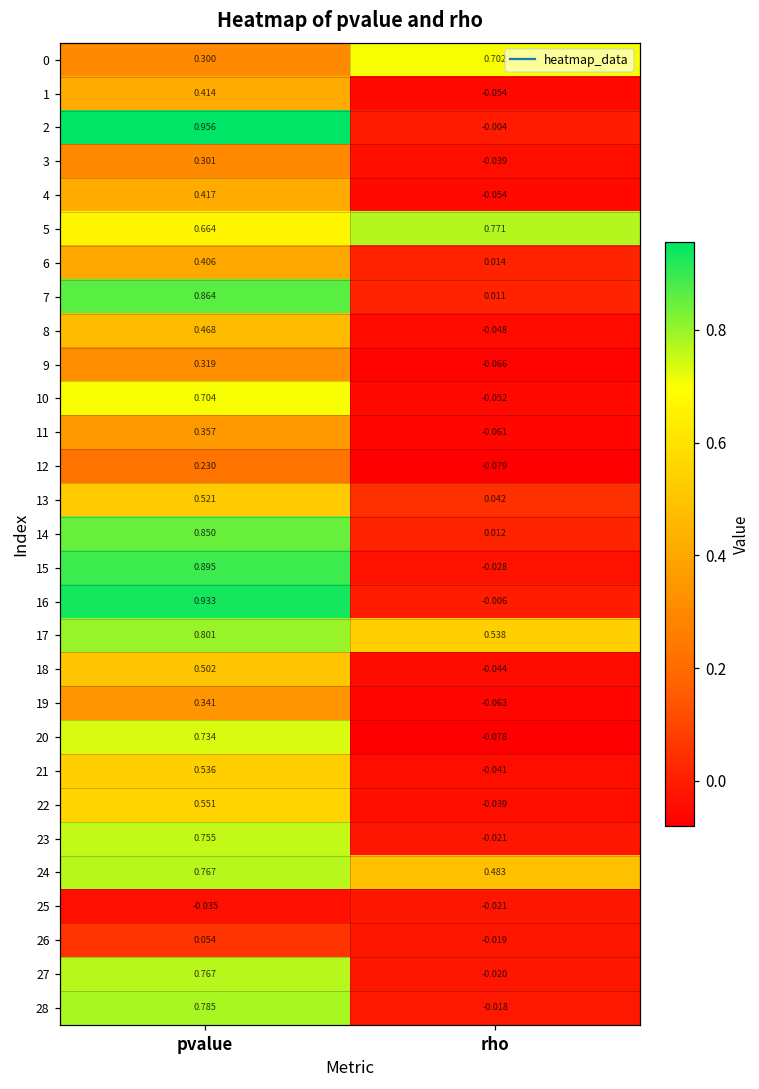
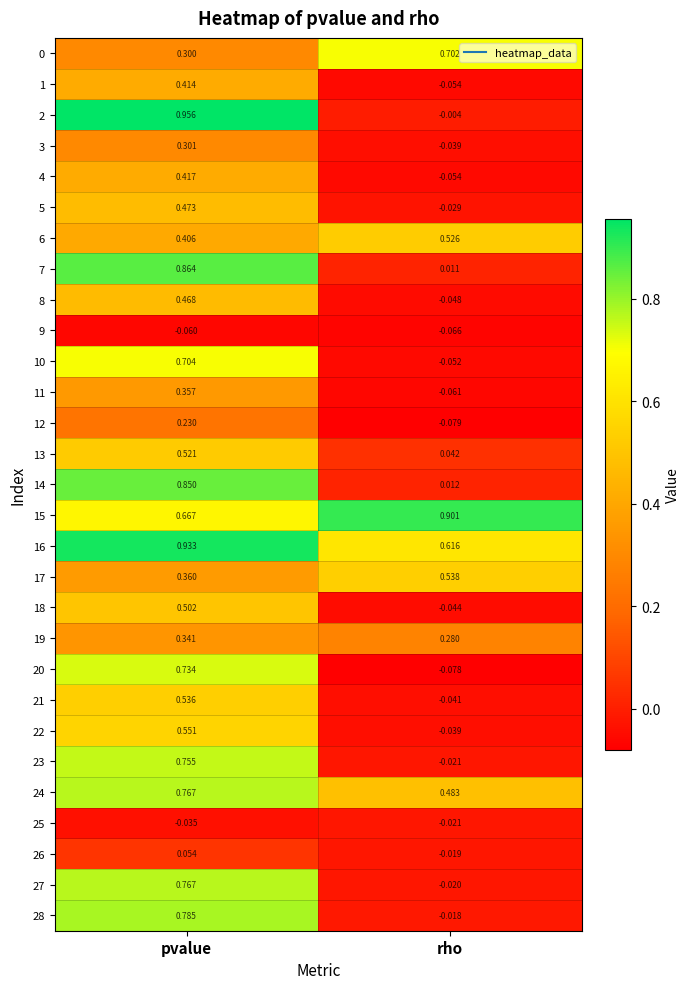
  {
    "0": {
      "pvalue": 0.300
    },
    "1": {
      "pvalue": 0.414,
      "rho": -0.054
    },
    "2": {
      "pvalue": 0.956,
      "rho": -0.004
    },
    "3": {
      "pvalue": 0.301,
      "rho": -0.039
    },
    "4": {
      "pvalue": 0.417,
      "rho": -0.054
    },
    "5": {
-     "pvalue": 0.664,
-     "rho": 0.771
+     "pvalue": 0.473,
+     "rho": -0.029
    },
    "6": {
      "pvalue": 0.406,
-     "rho": 0.014
+     "rho": 0.526
    },
    "7": {
      "pvalue": 0.864,
      "rho": 0.011
    },
    "8": {
      "pvalue": 0.468,
      "rho": -0.048
    },
    "9": {
-     "pvalue": 0.319,
+     "pvalue": -0.060,
      "rho": -0.066
    },
    "10": {
      "pvalue": 0.704,
      "rho": -0.052
    },
    "11": {
      "pvalue": 0.357,
      "rho": -0.061
    },
    "12": {
      "pvalue": 0.230,
      "rho": -0.079
    },
    "13": {
      "pvalue": 0.521,
      "rho": 0.042
    },
    "14": {
      "pvalue": 0.850,
      "rho": 0.012
    },
    "15": {
-     "pvalue": 0.895,
-     "rho": -0.028
+     "pvalue": 0.667,
+     "rho": 0.901
    },
    "16": {
      "pvalue": 0.933,
-     "rho": -0.006
+     "rho": 0.616
    },
    "17": {
-     "pvalue": 0.801,
+     "pvalue": 0.360,
      "rho": 0.538
    },
    "18": {
      "pvalue": 0.502,
      "rho": -0.044
    },
    "19": {
      "pvalue": 0.341,
-     "rho": -0.063
+     "rho": 0.280
    },
    "20": {
      "pvalue": 0.734,
      "rho": -0.078
    },
    "21": {
      "pvalue": 0.536,
      "rho": -0.041
    },
    "22": {
      "pvalue": 0.551,
      "rho": -0.039
    },
    "23": {
      "pvalue": 0.755,
      "rho": -0.021
    },
    "24": {
      "pvalue": 0.767,
      "rho": 0.483
    },
    "25": {
      "pvalue": -0.035,
      "rho": -0.021
    },
    "26": {
      "pvalue": 0.054,
      "rho": -0.019
    },
    "27": {
      "pvalue": 0.767,
      "rho": -0.020
    },
    "28": {
      "pvalue": 0.785,
      "rho": -0.018
    }
  }
